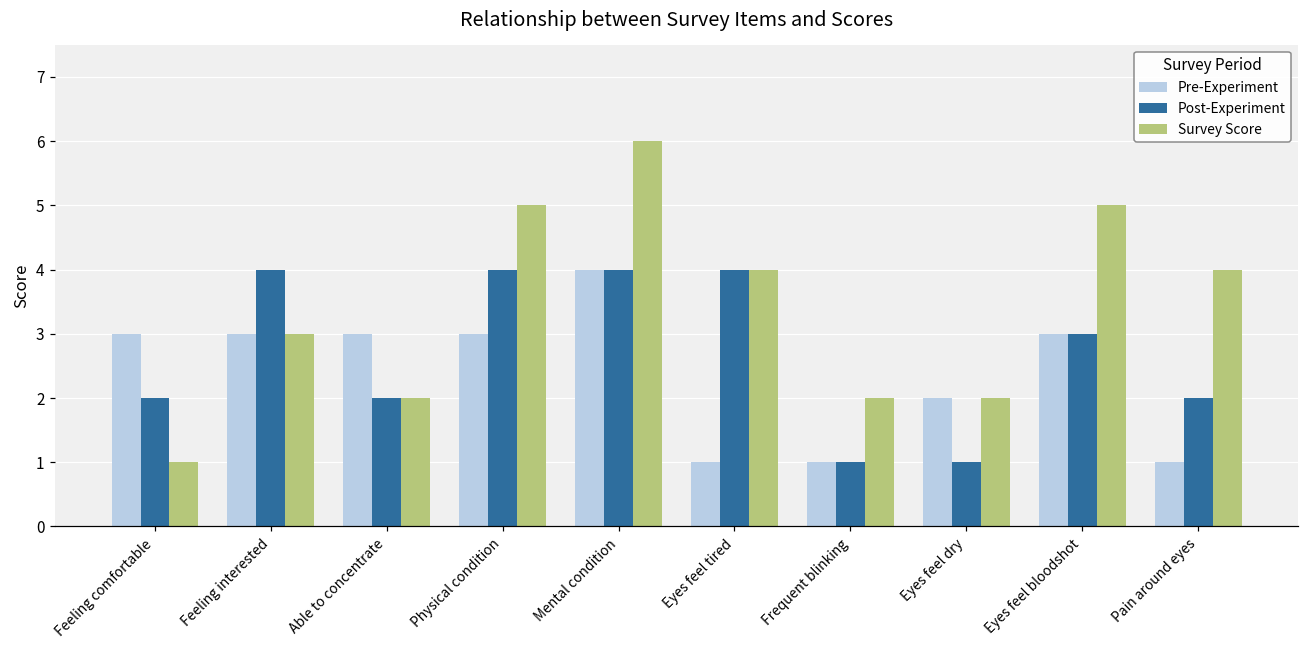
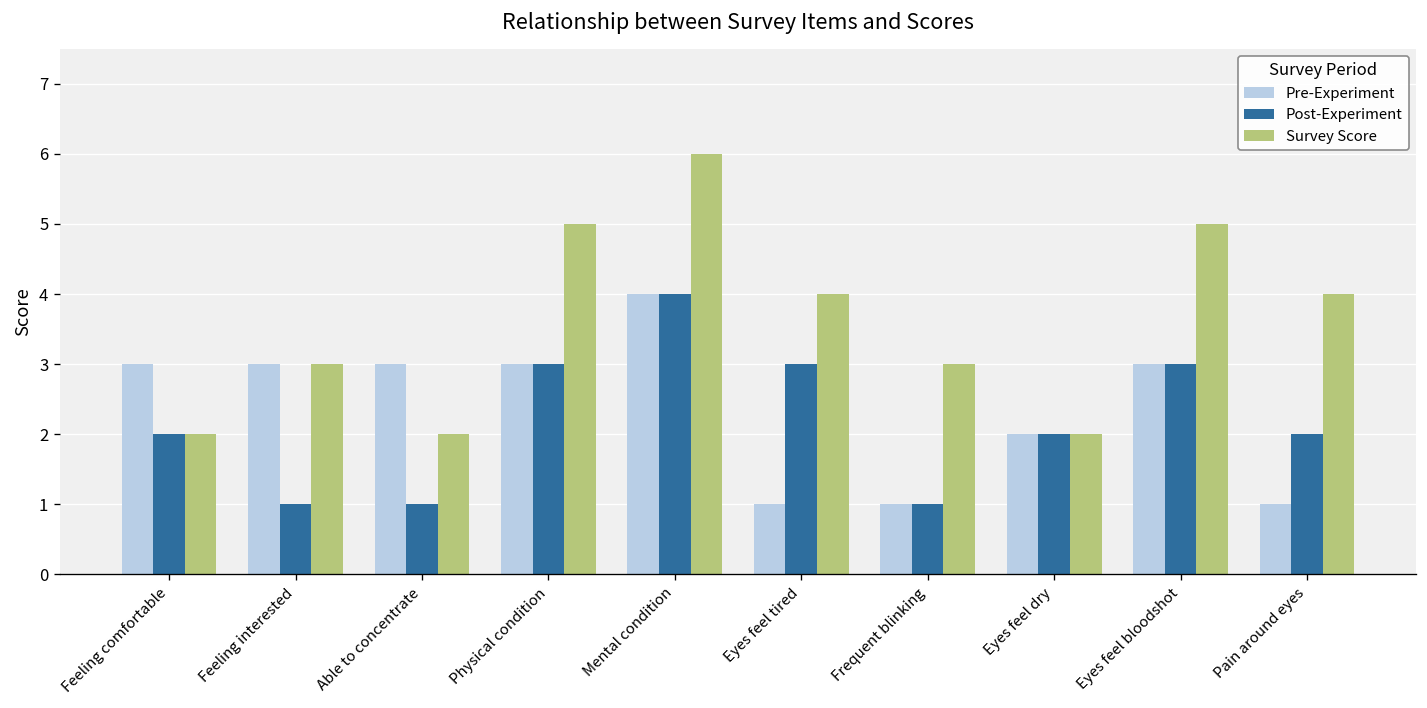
  {
    "Pre-Experiment": {
      "Feeling comfortable": 3,
      "Feeling interested": 3,
      "Able to concentrate": 3,
      "Physical condition": 3,
      "Mental condition": 4,
      "Eyes feel tired": 1,
      "Frequent blinking": 1,
      "Eyes feel dry": 2,
      "Eyes feel bloodshot": 3,
      "Pain around eyes": 1
    },
    "Post-Experiment": {
      "Feeling comfortable": 2,
-     "Feeling interested": 4,
-     "Able to concentrate": 2,
-     "Physical condition": 4,
+     "Feeling interested": 1,
+     "Able to concentrate": 1,
+     "Physical condition": 3,
      "Mental condition": 4,
-     "Eyes feel tired": 4,
+     "Eyes feel tired": 3,
      "Frequent blinking": 1,
-     "Eyes feel dry": 1,
+     "Eyes feel dry": 2,
      "Eyes feel bloodshot": 3,
      "Pain around eyes": 2
    },
    "Survey Score": {
-     "Feeling comfortable": 1,
+     "Feeling comfortable": 2,
      "Feeling interested": 3,
      "Able to concentrate": 2,
      "Physical condition": 5,
      "Mental condition": 6,
      "Eyes feel tired": 4,
-     "Frequent blinking": 2,
+     "Frequent blinking": 3,
      "Eyes feel dry": 2,
      "Eyes feel bloodshot": 5,
      "Pain around eyes": 4
    }
  }
